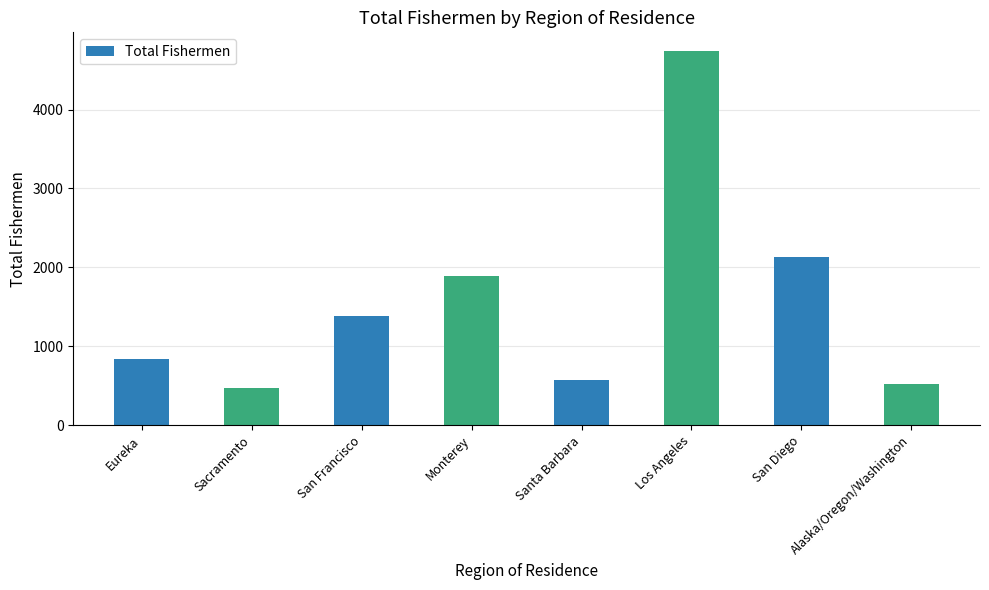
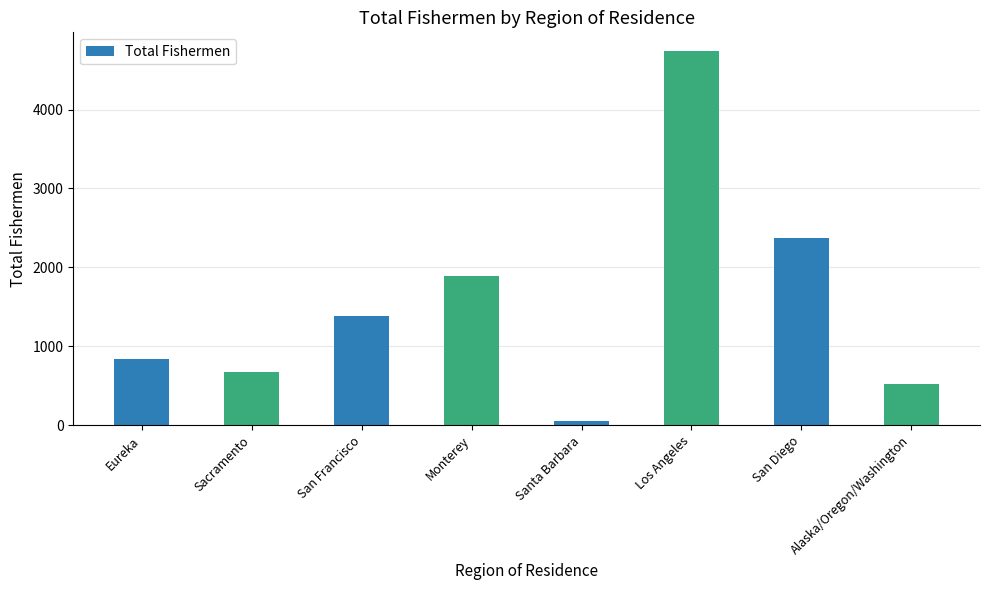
  {
    "Eureka": 800,
-   "Sacramento": 500,
+   "Sacramento": 700,
    "San Francisco": 1400,
    "Monterey": 1900,
-   "Santa Barbara": 600,
+   "Santa Barbara": 100,
    "Los Angeles": 4700,
-   "San Diego": 2100,
+   "San Diego": 2400,
    "Alaska/Oregon/Washington": 500
  }
